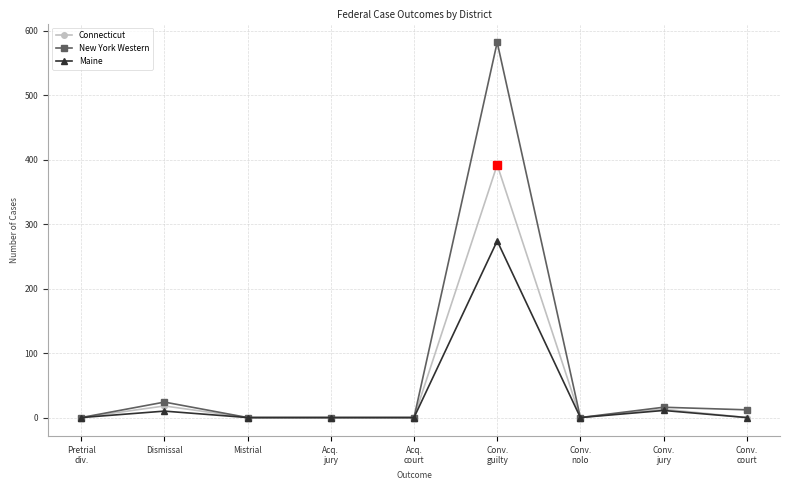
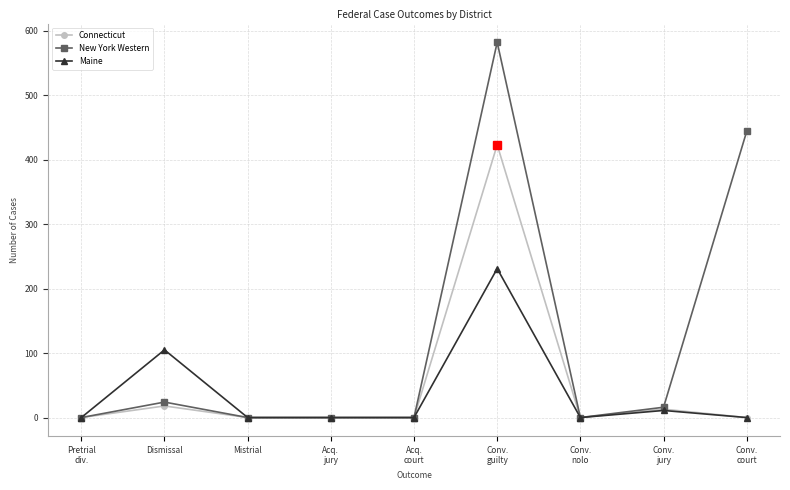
  {
    "Connecticut": {
      "Dismissal": 20,
-     "Conv. guilty": 390
+     "Conv. guilty": 420
    },
    "New York Western": {
      "Dismissal": 20,
      "Conv. guilty": 580,
-     "Conv. court": 10
+     "Conv. court": 440
    },
    "Maine": {
-     "Dismissal": 10,
-     "Conv. guilty": 270
+     "Dismissal": 110,
+     "Conv. guilty": 230
    }
  }
